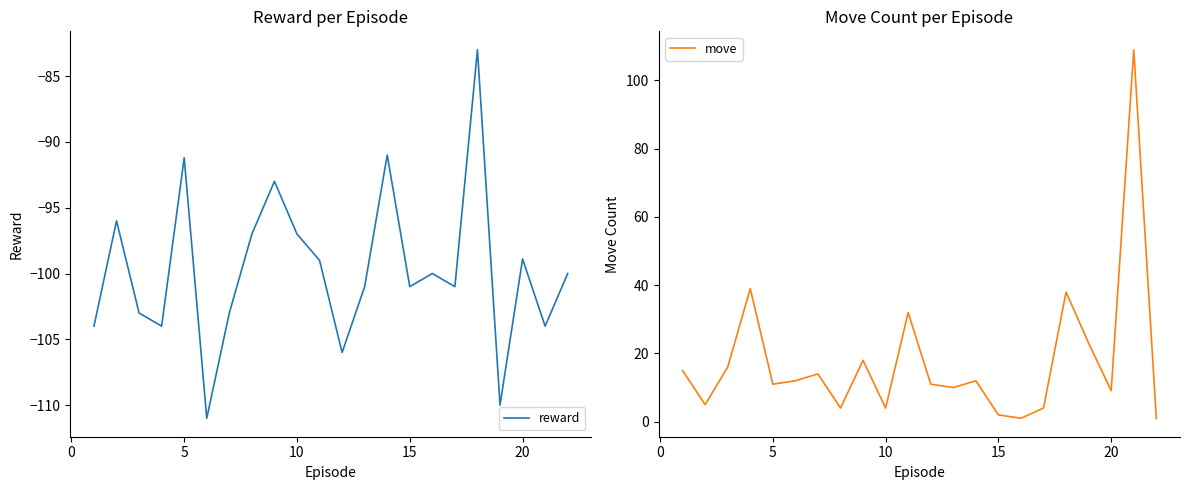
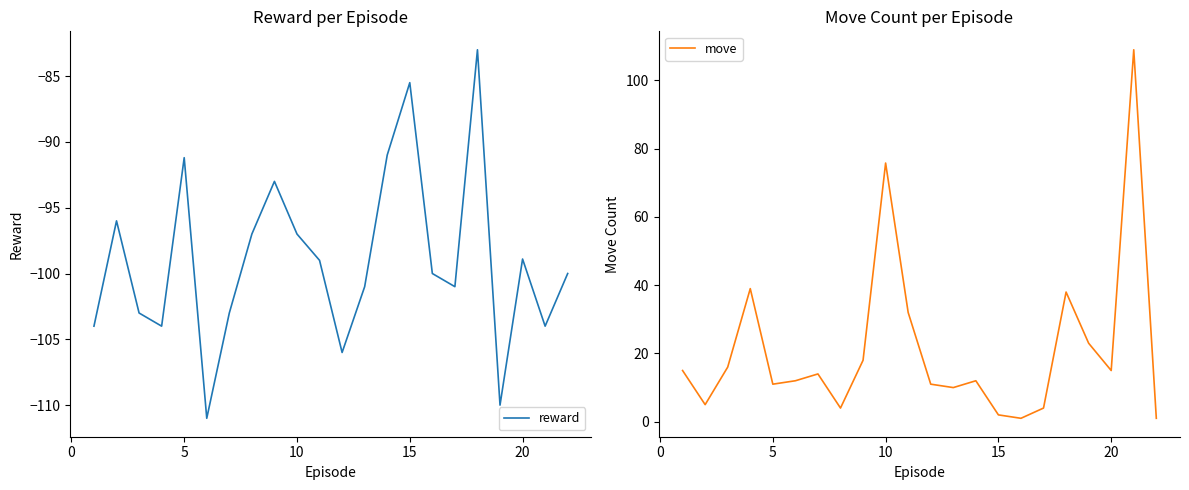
  {
    "Reward per Episode": {
      "5": -91.2,
      "10": -97.0,
-     "15": -101.0,
+     "15": -85.5,
      "20": -98.9
    },
    "Move Count per Episode": {
      "5": 11,
-     "10": 4,
+     "10": 76,
      "15": 2,
-     "20": 9
+     "20": 15
    }
  }
